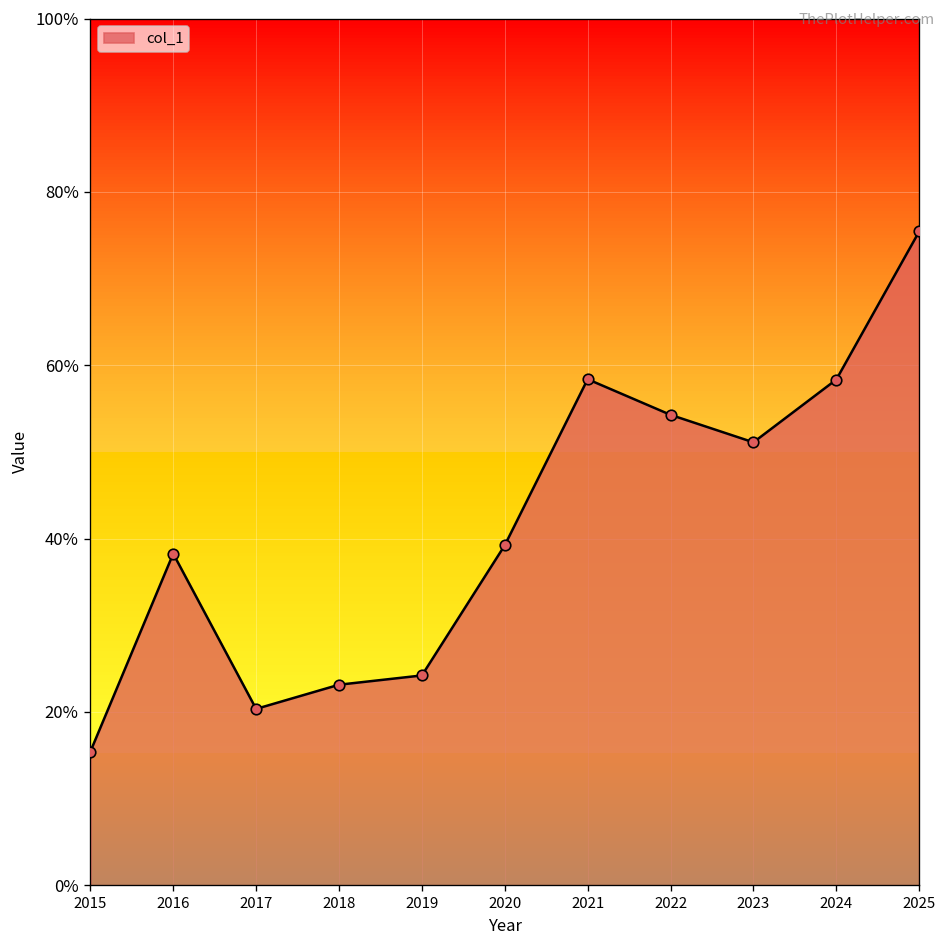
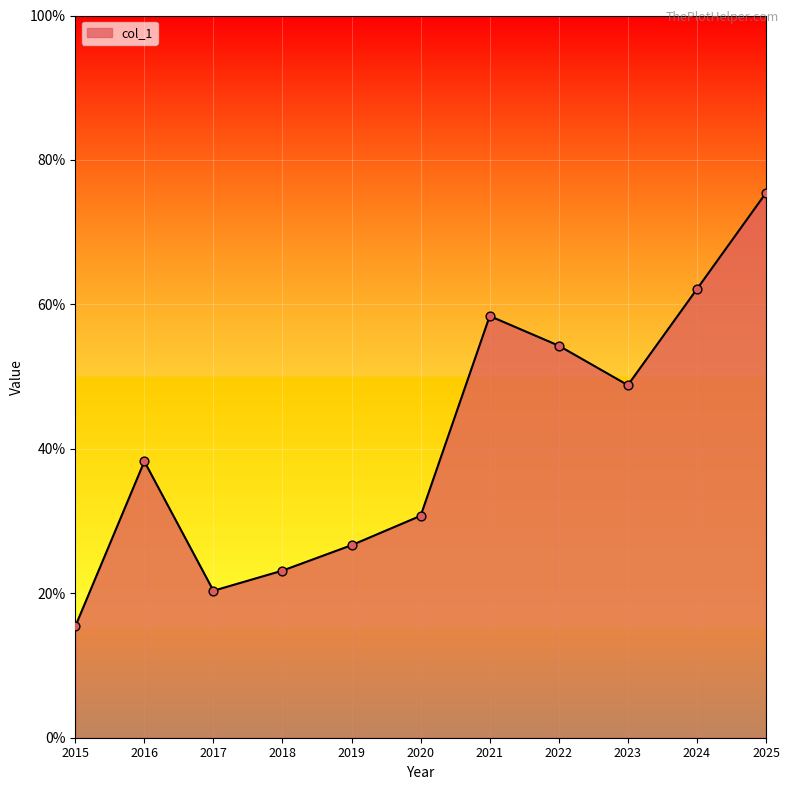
  {
    "2015": "15%",
    "2016": "38%",
    "2017": "20%",
    "2018": "23%",
-   "2019": "24%",
-   "2020": "39%",
+   "2019": "27%",
+   "2020": "31%",
    "2021": "58%",
    "2022": "54%",
-   "2023": "51%",
-   "2024": "58%",
+   "2023": "49%",
+   "2024": "62%",
    "2025": "75%"
  }
